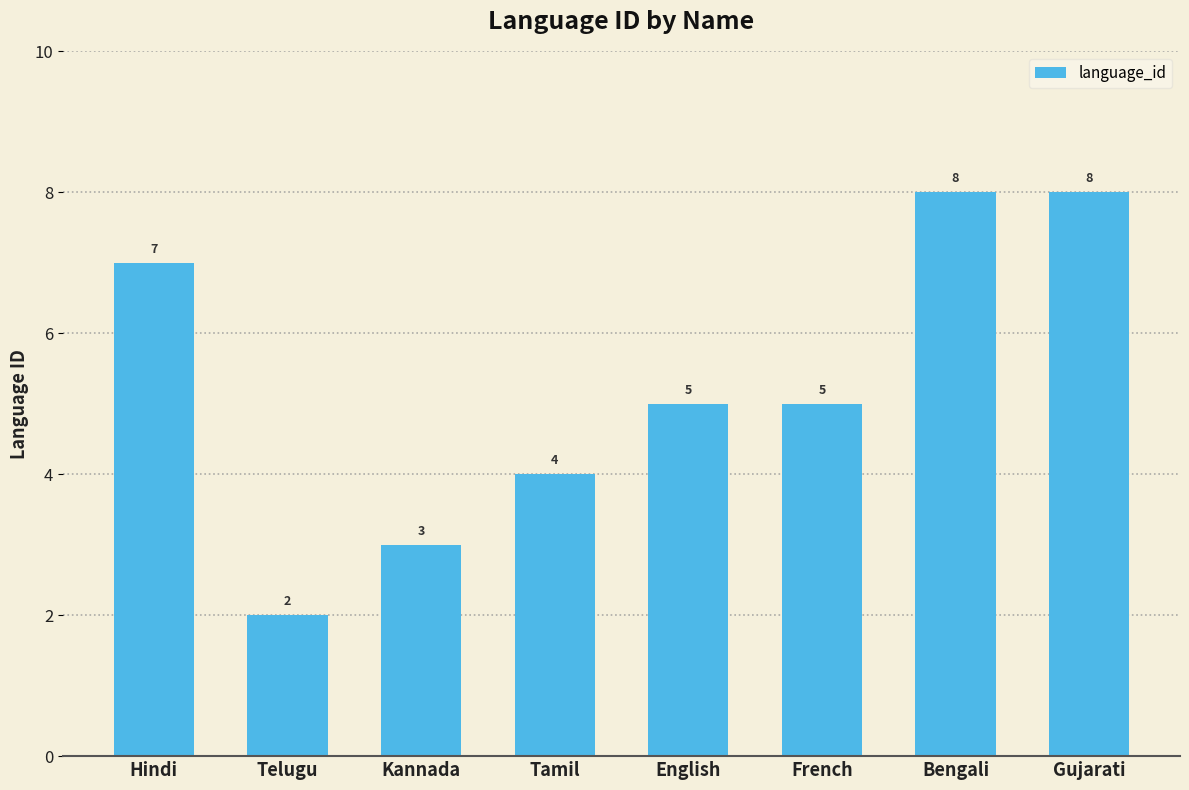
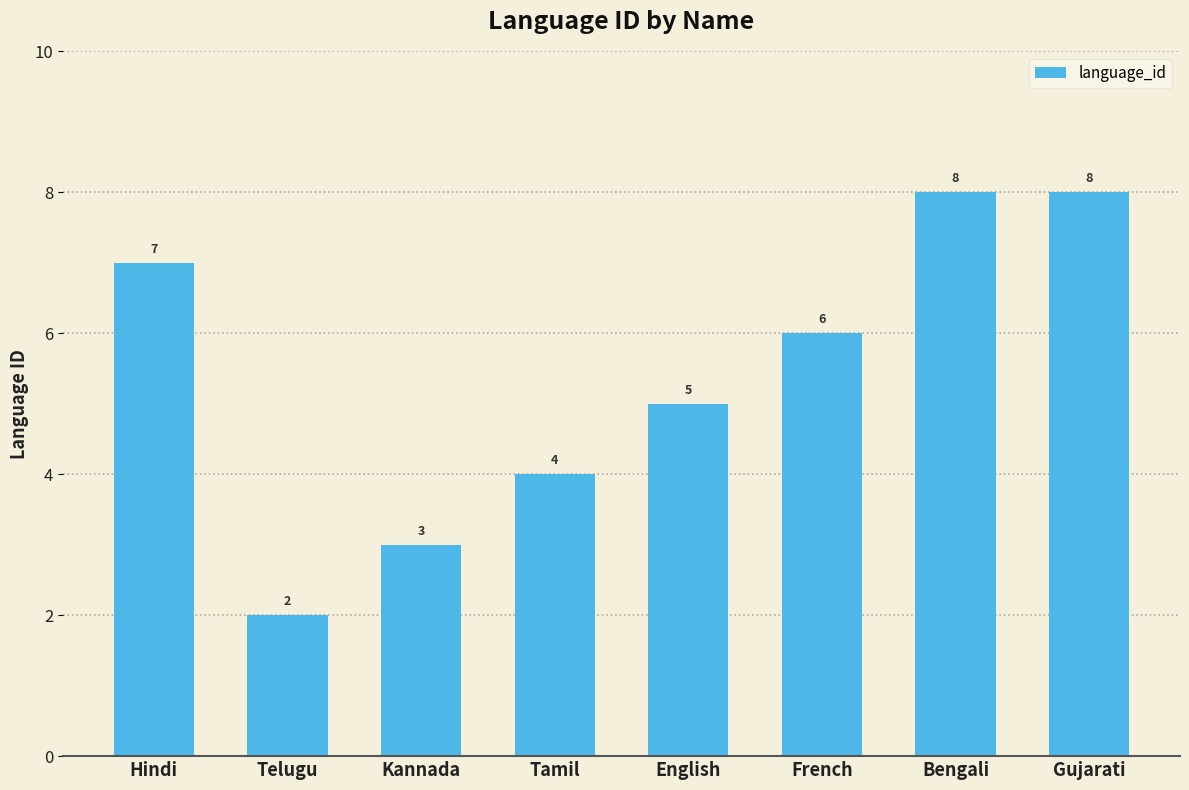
  {
    "Hindi": 7,
    "Telugu": 2,
    "Kannada": 3,
    "Tamil": 4,
    "English": 5,
-   "French": 5,
+   "French": 6,
    "Bengali": 8,
    "Gujarati": 8
  }
